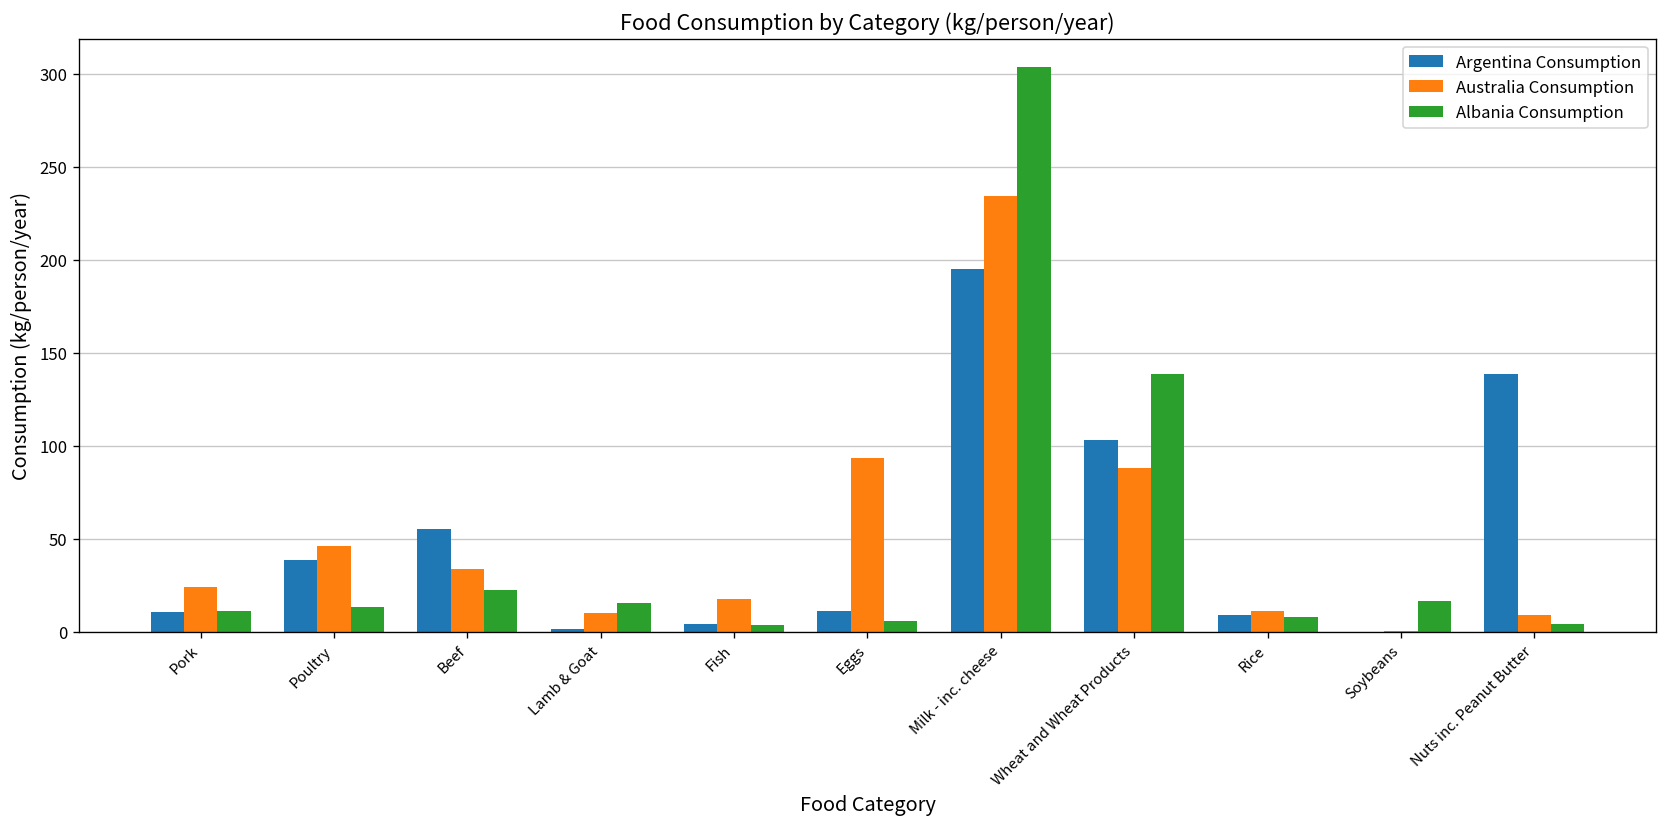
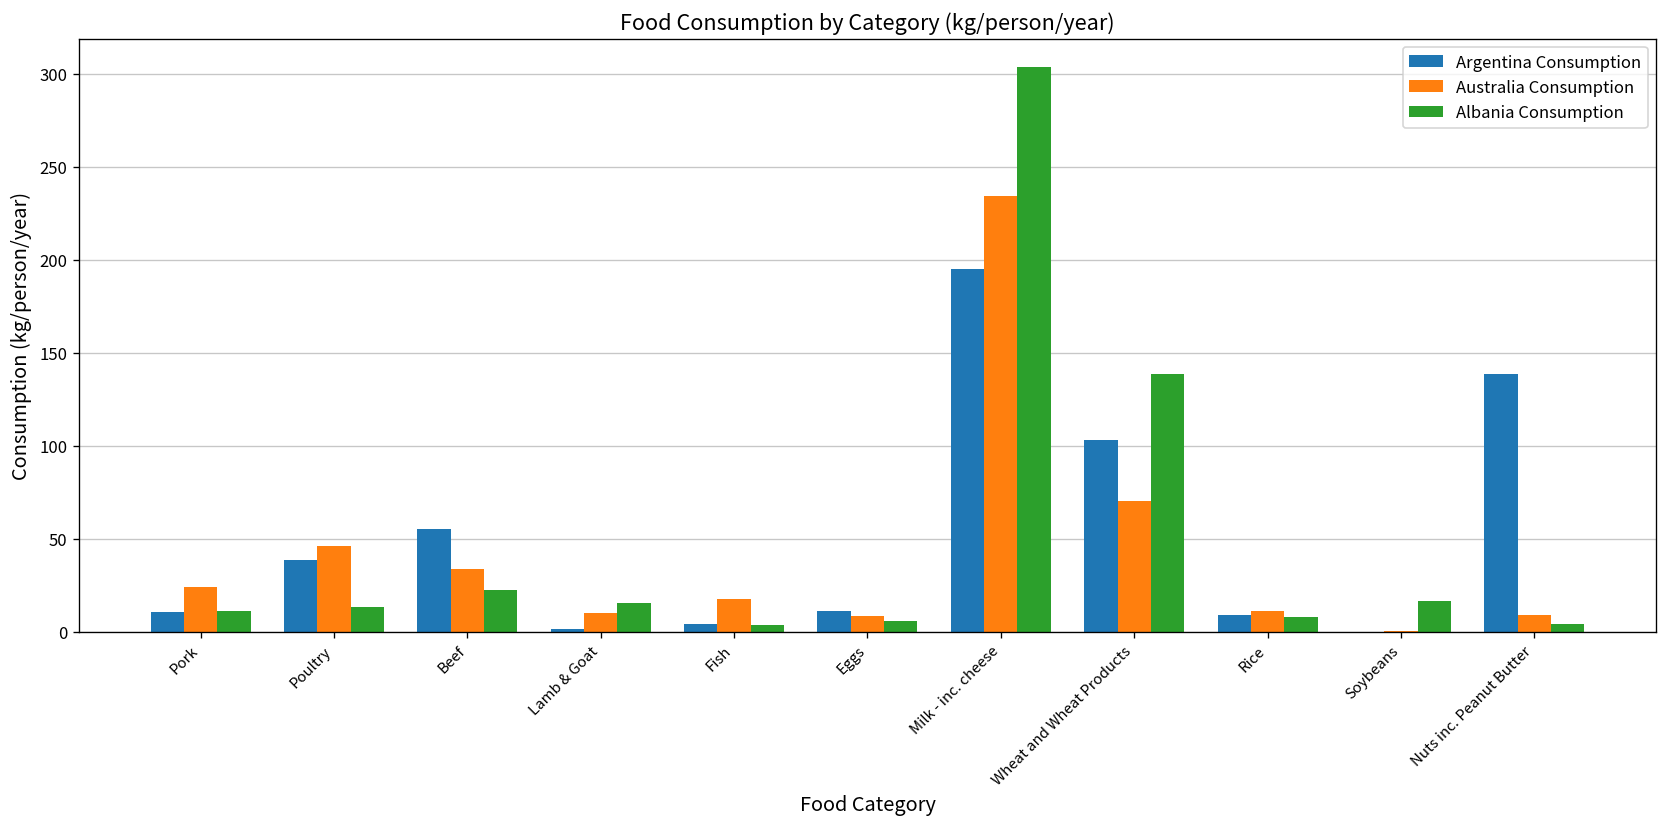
  {
    "Argentina Consumption": {
      "Pork": 11,
      "Poultry": 39,
      "Beef": 55,
      "Fish": 4,
      "Eggs": 11,
      "Milk - inc. cheese": 195,
      "Wheat and Wheat Products": 103,
      "Rice": 9,
      "Soybeans": 0,
      "Nuts inc. Peanut Butter": 139
    },
    "Australia Consumption": {
      "Pork": 24,
      "Poultry": 46,
      "Beef": 34,
      "Lamb & Goat": 10,
      "Fish": 18,
-     "Eggs": 93,
+     "Eggs": 9,
      "Milk - inc. cheese": 234,
-     "Wheat and Wheat Products": 88,
+     "Wheat and Wheat Products": 70,
      "Rice": 11,
      "Nuts inc. Peanut Butter": 9
    },
    "Albania Consumption": {
      "Pork": 11,
      "Poultry": 13,
      "Beef": 23,
      "Lamb & Goat": 15,
      "Fish": 4,
      "Eggs": 6,
      "Milk - inc. cheese": 304,
      "Wheat and Wheat Products": 139,
      "Rice": 8,
      "Soybeans": 16,
      "Nuts inc. Peanut Butter": 4
    }
  }
